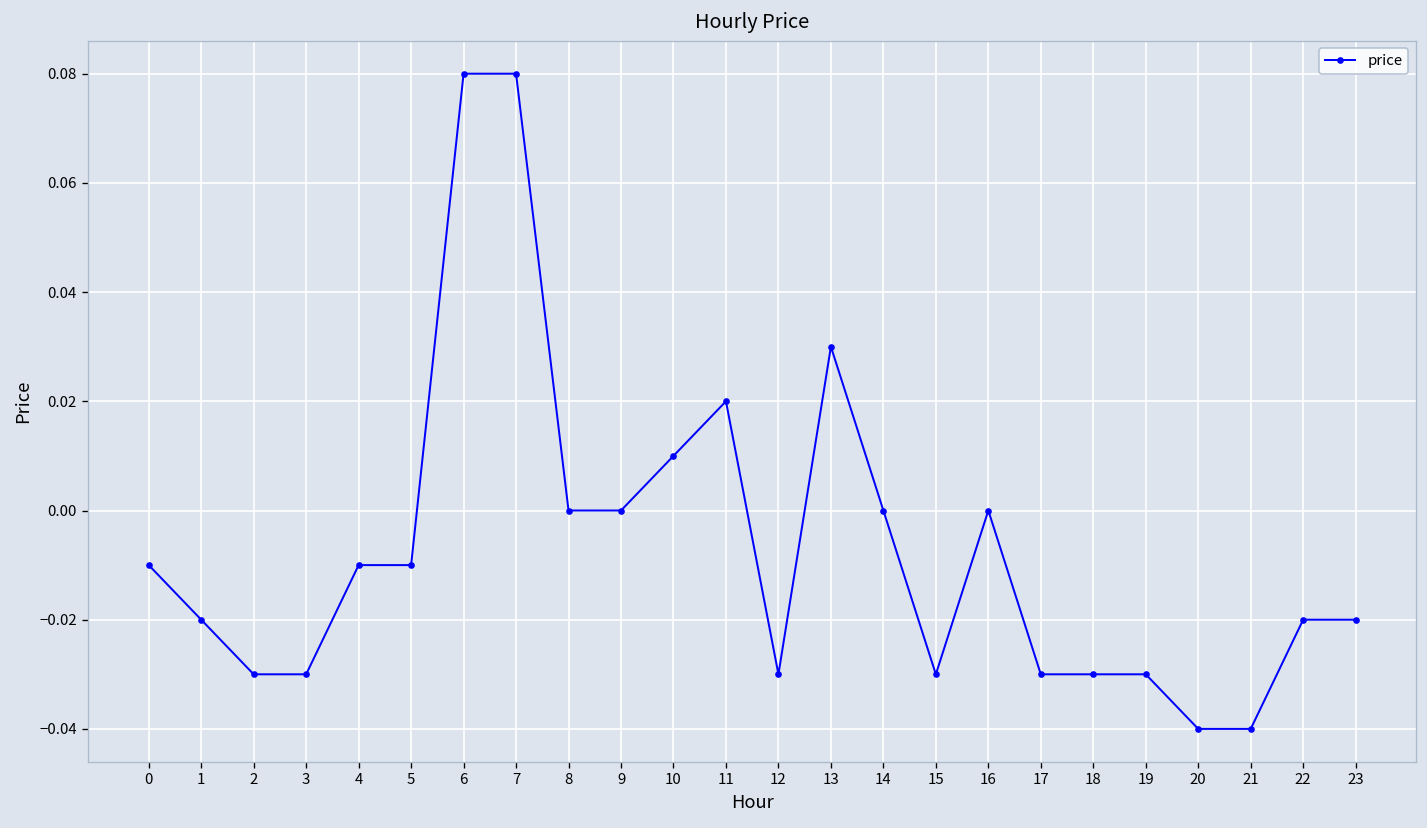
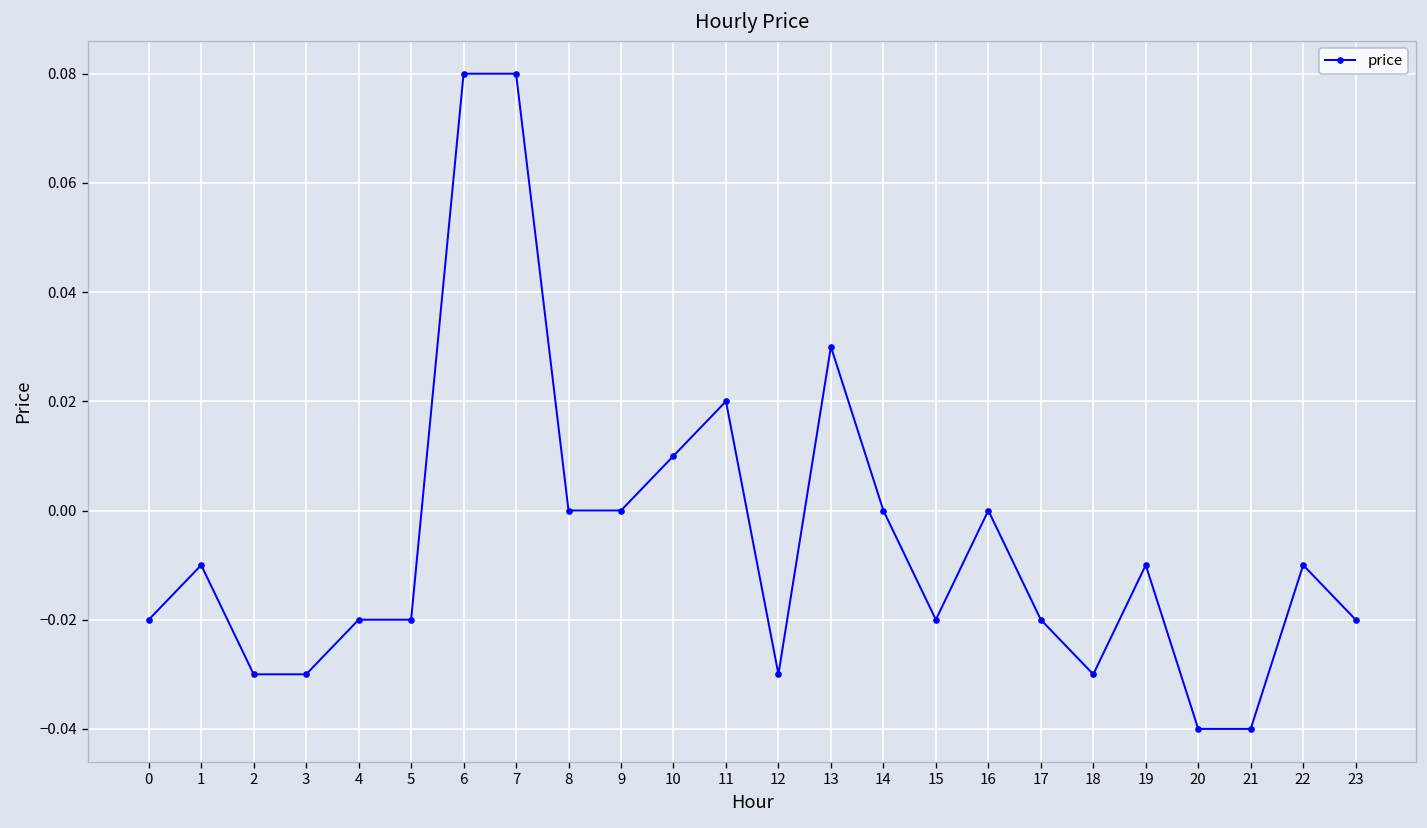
  {
-   "0": -0.01,
-   "1": -0.02,
+   "0": -0.02,
+   "1": -0.01,
    "2": -0.03,
    "3": -0.03,
-   "4": -0.01,
-   "5": -0.01,
+   "4": -0.02,
+   "5": -0.02,
    "6": 0.08,
    "7": 0.08,
    "8": 0.00,
    "9": 0.00,
    "10": 0.01,
    "11": 0.02,
    "12": -0.03,
    "13": 0.03,
    "14": 0.00,
-   "15": -0.03,
+   "15": -0.02,
    "16": 0.00,
-   "17": -0.03,
+   "17": -0.02,
    "18": -0.03,
-   "19": -0.03,
+   "19": -0.01,
    "20": -0.04,
    "21": -0.04,
-   "22": -0.02,
+   "22": -0.01,
    "23": -0.02
  }
